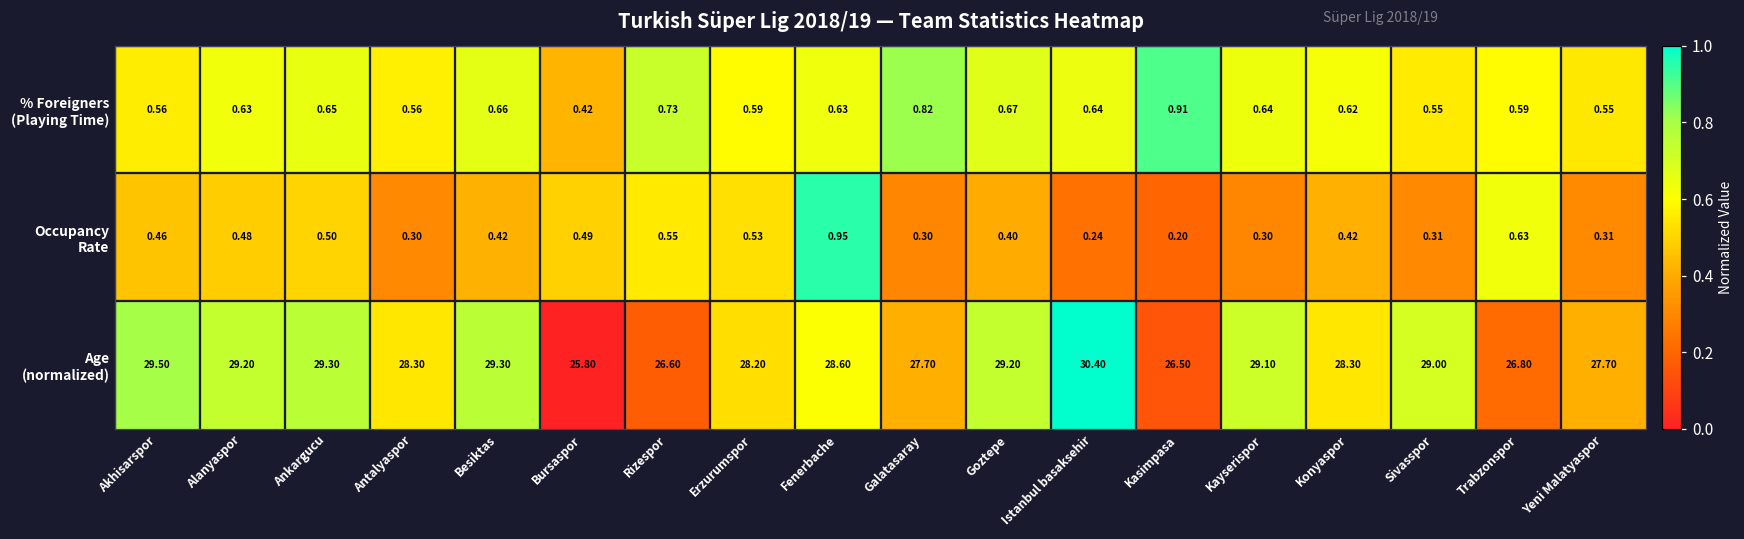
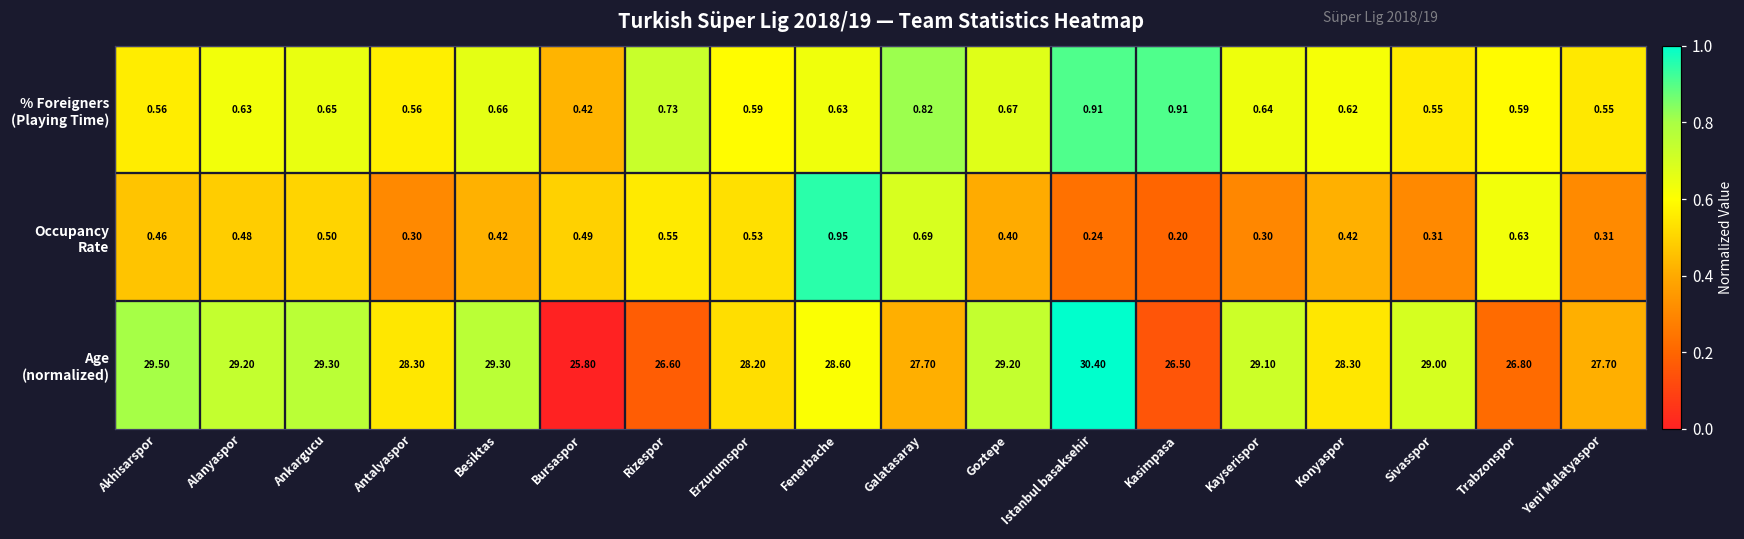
  {
    "% Foreigners (Playing Time)": {
      "Akhisarspor": 0.56,
      "Alanyaspor": 0.63,
      "Ankargucu": 0.65,
      "Antalyaspor": 0.56,
      "Besiktas": 0.66,
      "Bursaspor": 0.42,
      "Rizespor": 0.73,
      "Erzurumspor": 0.59,
      "Fenerbache": 0.63,
      "Galatasaray": 0.82,
      "Goztepe": 0.67,
-     "Istanbul basaksehir": 0.64,
+     "Istanbul basaksehir": 0.91,
      "Kasimpasa": 0.91,
      "Kayserispor": 0.64,
      "Konyaspor": 0.62,
      "Sivasspor": 0.55,
      "Trabzonspor": 0.59,
      "Yeni Malatyaspor": 0.55
    },
    "Occupancy Rate": {
      "Akhisarspor": 0.46,
      "Alanyaspor": 0.48,
      "Ankargucu": 0.50,
      "Antalyaspor": 0.30,
      "Besiktas": 0.42,
      "Bursaspor": 0.49,
      "Rizespor": 0.55,
      "Erzurumspor": 0.53,
      "Fenerbache": 0.95,
-     "Galatasaray": 0.30,
+     "Galatasaray": 0.69,
      "Goztepe": 0.40,
      "Istanbul basaksehir": 0.24,
      "Kasimpasa": 0.20,
      "Kayserispor": 0.30,
      "Konyaspor": 0.42,
      "Sivasspor": 0.31,
      "Trabzonspor": 0.63,
      "Yeni Malatyaspor": 0.31
    },
    "Age (normalized)": {
      "Akhisarspor": 29.50,
      "Alanyaspor": 29.20,
      "Ankargucu": 29.30,
      "Antalyaspor": 28.30,
      "Besiktas": 29.30,
      "Bursaspor": 25.80,
      "Rizespor": 26.60,
      "Erzurumspor": 28.20,
      "Fenerbache": 28.60,
      "Galatasaray": 27.70,
      "Goztepe": 29.20,
      "Istanbul basaksehir": 30.40,
      "Kasimpasa": 26.50,
      "Kayserispor": 29.10,
      "Konyaspor": 28.30,
      "Sivasspor": 29.00,
      "Trabzonspor": 26.80,
      "Yeni Malatyaspor": 27.70
    }
  }
